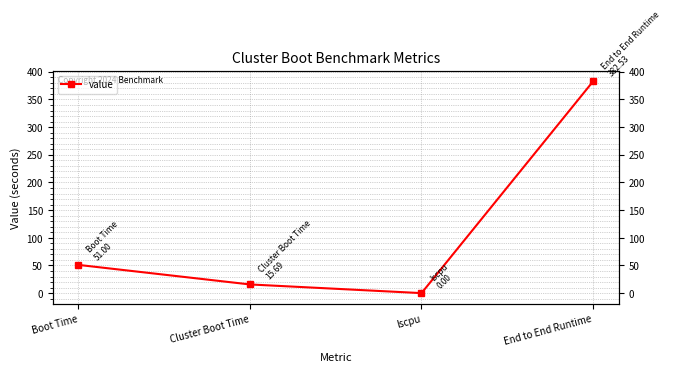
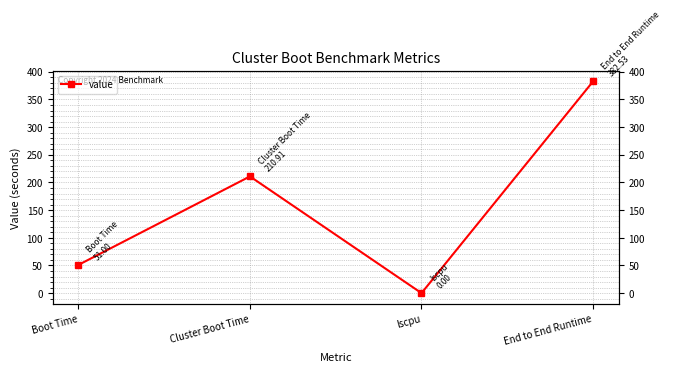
  {
    "Boot Time": 51.00,
-   "Cluster Boot Time": 15.69,
+   "Cluster Boot Time": 210.91,
    "lscpu": 0.00,
    "End to End Runtime": 382.53
  }
